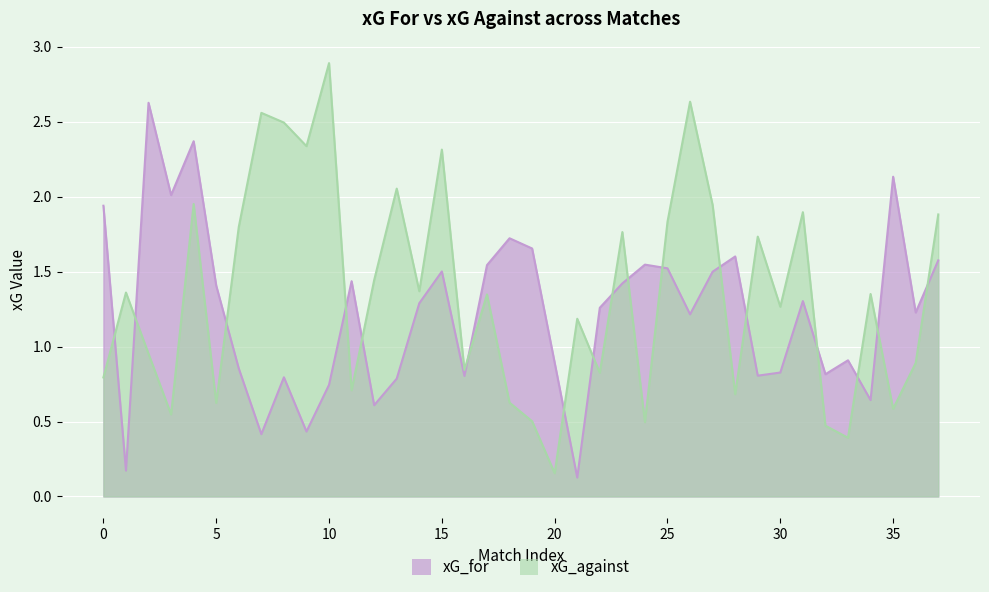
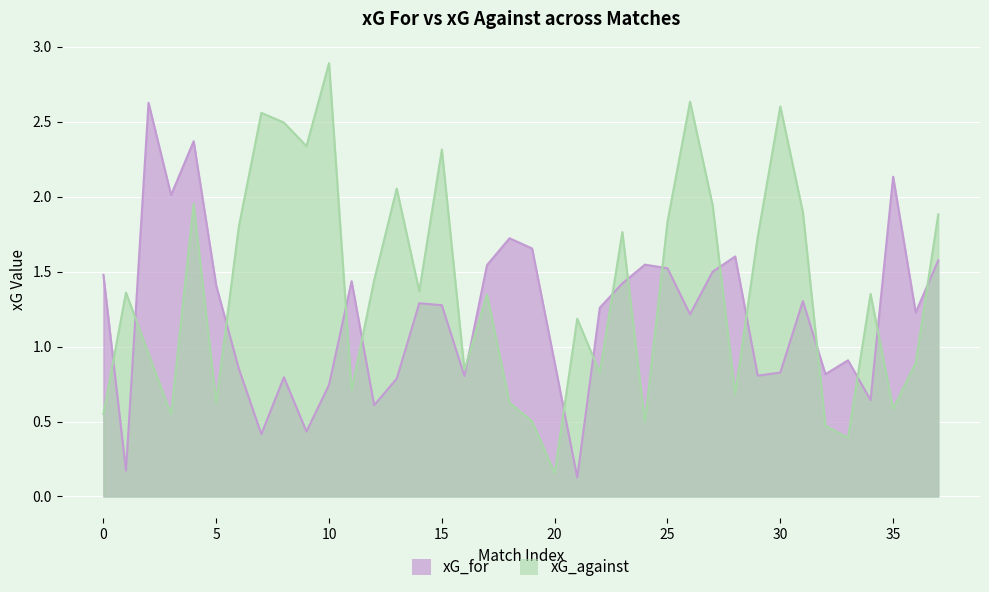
  {
    "xG_for": {
-     "0": 1.94,
+     "0": 1.48,
      "5": 1.41,
      "10": 0.74,
-     "15": 1.50,
+     "15": 1.28,
      "20": 0.89,
      "25": 1.52,
      "30": 0.83,
      "35": 2.13
    },
    "xG_against": {
-     "0": 0.79,
+     "0": 0.55,
      "5": 0.62,
      "10": 2.89,
      "15": 2.31,
      "20": 0.16,
      "25": 1.83,
-     "30": 1.27,
+     "30": 2.60,
      "35": 0.58
    }
  }
